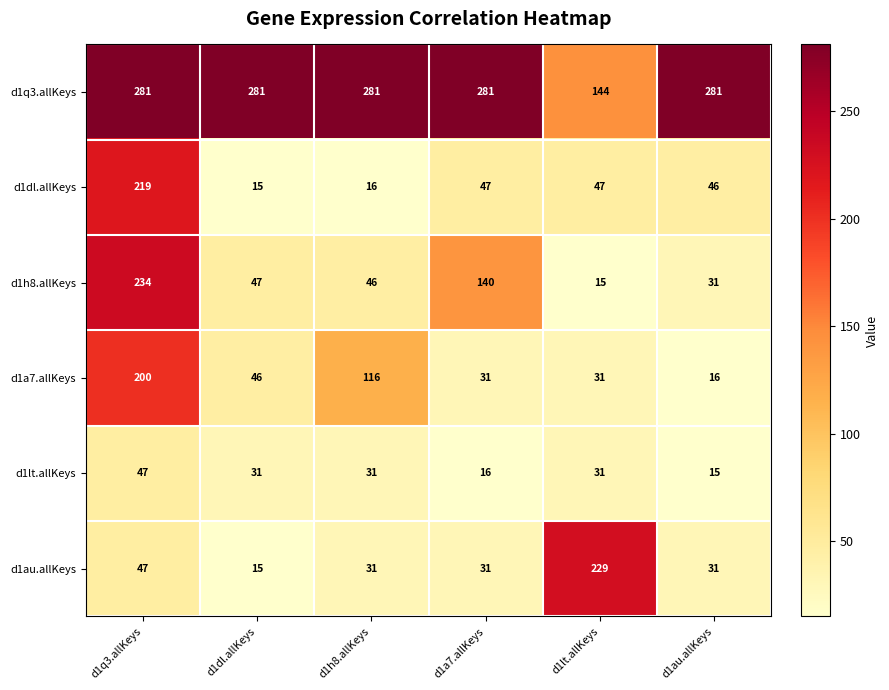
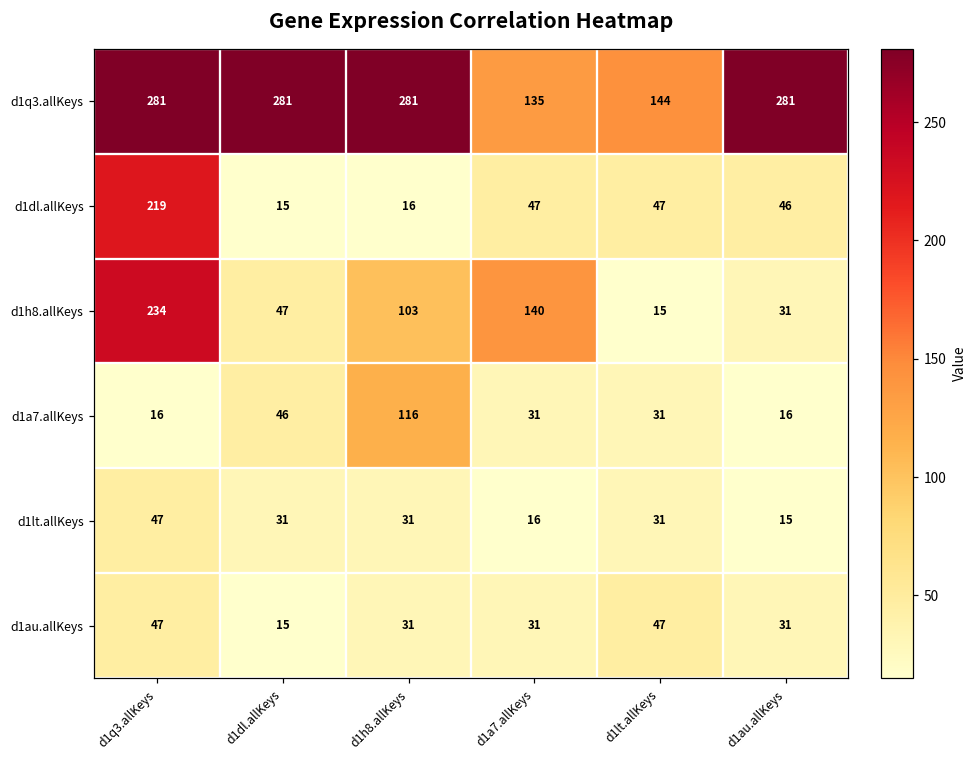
  {
    "d1q3.allKeys": {
      "d1q3.allKeys": 281,
      "d1dl.allKeys": 281,
      "d1h8.allKeys": 281,
-     "d1a7.allKeys": 281,
+     "d1a7.allKeys": 135,
      "d1lt.allKeys": 144,
      "d1au.allKeys": 281
    },
    "d1dl.allKeys": {
      "d1q3.allKeys": 219,
      "d1dl.allKeys": 15,
      "d1h8.allKeys": 16,
      "d1a7.allKeys": 47,
      "d1lt.allKeys": 47,
      "d1au.allKeys": 46
    },
    "d1h8.allKeys": {
      "d1q3.allKeys": 234,
      "d1dl.allKeys": 47,
-     "d1h8.allKeys": 46,
+     "d1h8.allKeys": 103,
      "d1a7.allKeys": 140,
      "d1lt.allKeys": 15,
      "d1au.allKeys": 31
    },
    "d1a7.allKeys": {
-     "d1q3.allKeys": 200,
+     "d1q3.allKeys": 16,
      "d1dl.allKeys": 46,
      "d1h8.allKeys": 116,
      "d1a7.allKeys": 31,
      "d1lt.allKeys": 31,
      "d1au.allKeys": 16
    },
    "d1lt.allKeys": {
      "d1q3.allKeys": 47,
      "d1dl.allKeys": 31,
      "d1h8.allKeys": 31,
      "d1a7.allKeys": 16,
      "d1lt.allKeys": 31,
      "d1au.allKeys": 15
    },
    "d1au.allKeys": {
      "d1q3.allKeys": 47,
      "d1dl.allKeys": 15,
      "d1h8.allKeys": 31,
      "d1a7.allKeys": 31,
-     "d1lt.allKeys": 229,
+     "d1lt.allKeys": 47,
      "d1au.allKeys": 31
    }
  }
